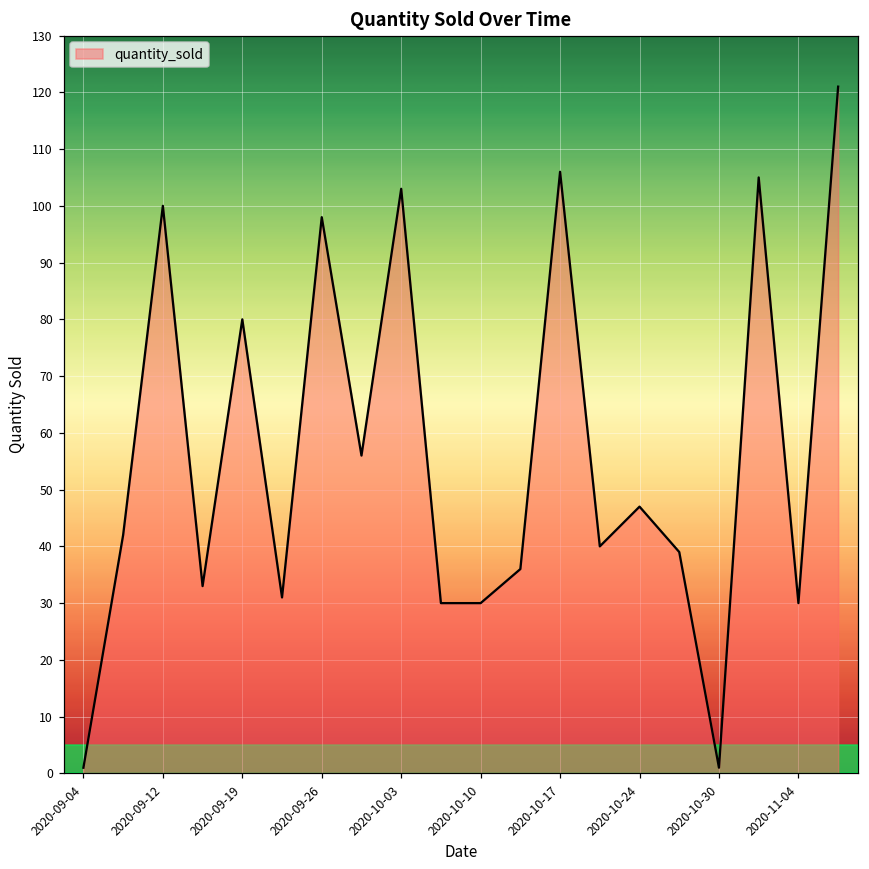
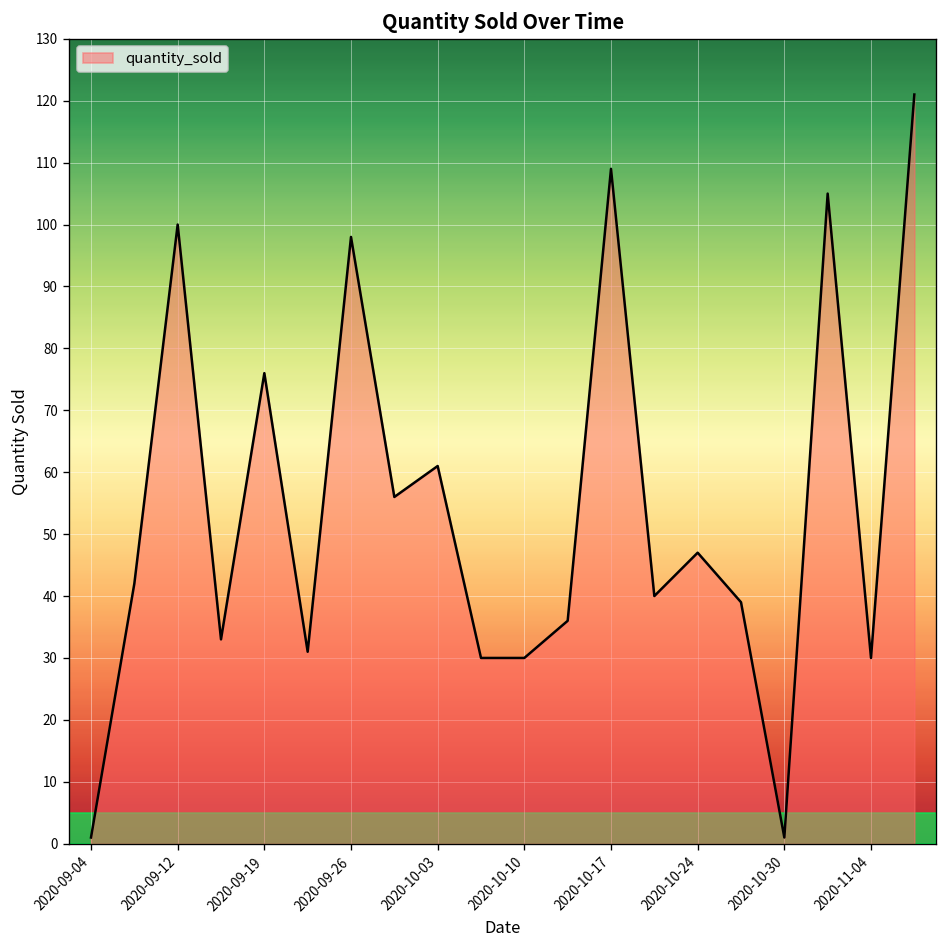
  {
    "2020-09-12": 100,
-   "2020-09-19": 80,
+   "2020-09-19": 76,
    "2020-09-26": 98,
-   "2020-10-03": 103,
+   "2020-10-03": 61,
    "2020-10-10": 30,
-   "2020-10-17": 106,
+   "2020-10-17": 109,
    "2020-10-24": 47,
    "2020-11-04": 30
  }
